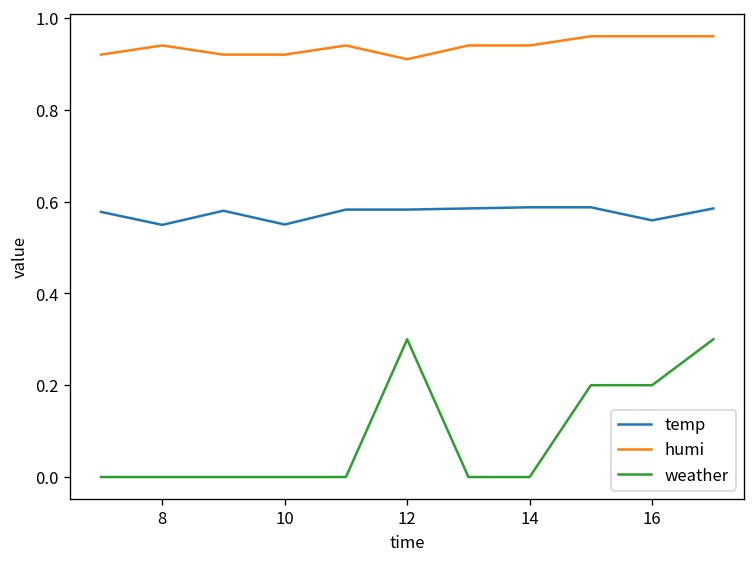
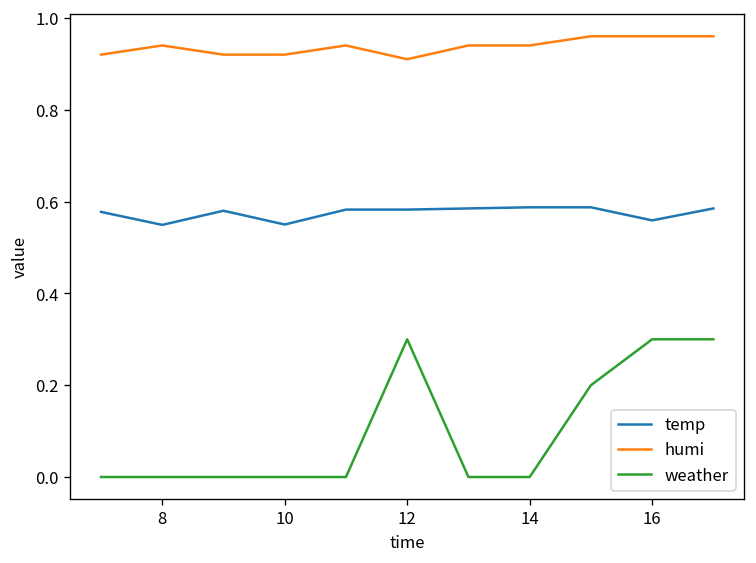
  {
    "temp": {
      "8": 0.55,
      "10": 0.55,
      "12": 0.58,
      "14": 0.59,
      "16": 0.56
    },
    "humi": {
      "8": 0.94,
      "10": 0.92,
      "12": 0.91,
      "14": 0.94,
      "16": 0.96
    },
    "weather": {
      "8": 0.0,
      "10": 0.0,
      "12": 0.3,
      "14": 0.0,
-     "16": 0.2
+     "16": 0.3
    }
  }
